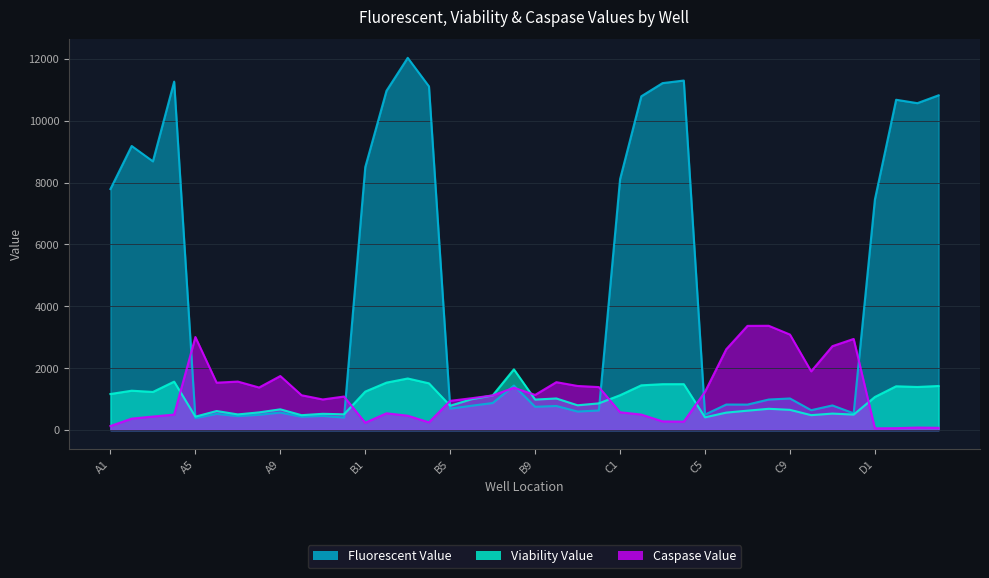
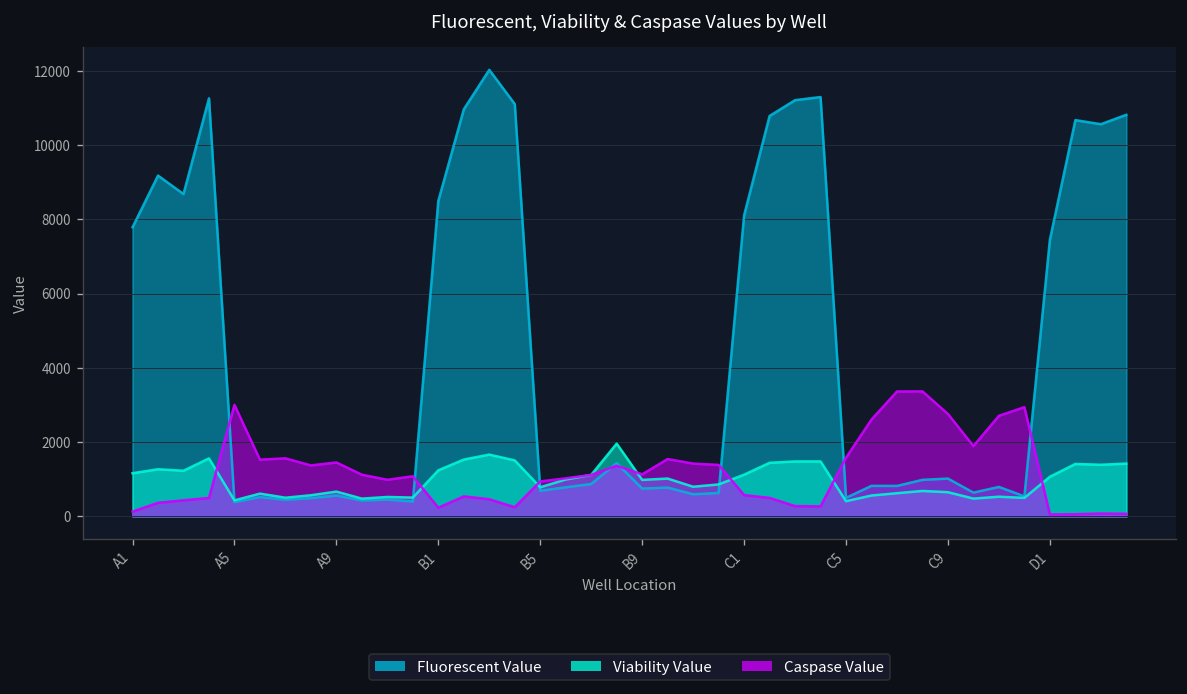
  {
    "Caspase Value": {
      "A1": 100,
      "A5": 3000,
-     "A9": 1700,
+     "A9": 1500,
      "B1": 200,
      "B5": 900,
      "B9": 1100,
      "C1": 600,
-     "C5": 1200,
-     "C9": 3100,
+     "C5": 1600,
+     "C9": 2800,
      "D1": 100
    }
  }
